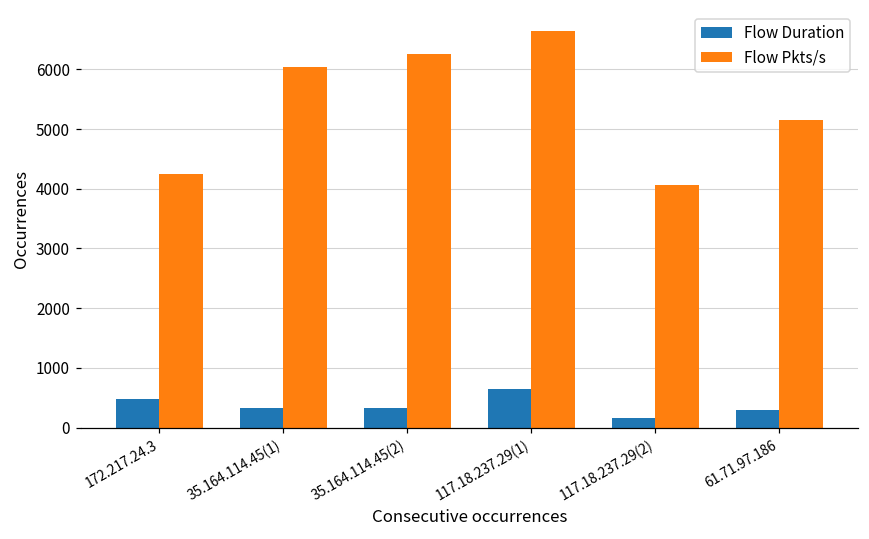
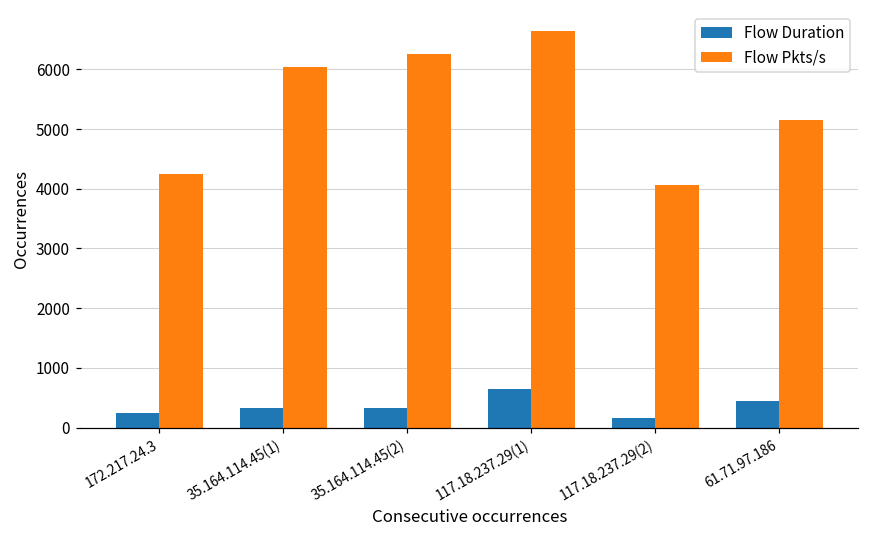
  {
    "Flow Duration": {
-     "172.217.24.3": 500,
+     "172.217.24.3": 200,
      "35.164.114.45(1)": 300,
      "35.164.114.45(2)": 300,
      "117.18.237.29(1)": 600,
      "117.18.237.29(2)": 200,
-     "61.71.97.186": 300
+     "61.71.97.186": 400
    },
    "Flow Pkts/s": {
      "172.217.24.3": 4300,
      "35.164.114.45(1)": 6000,
      "35.164.114.45(2)": 6300,
      "117.18.237.29(1)": 6600,
      "117.18.237.29(2)": 4100,
      "61.71.97.186": 5200
    }
  }
